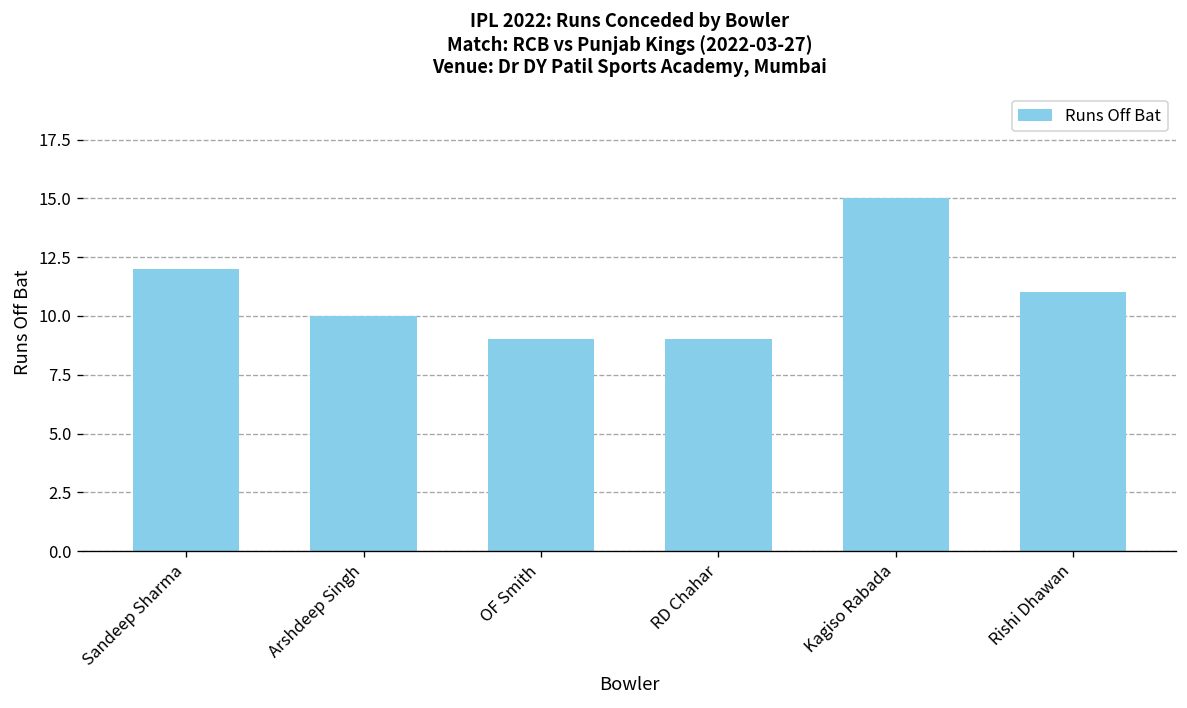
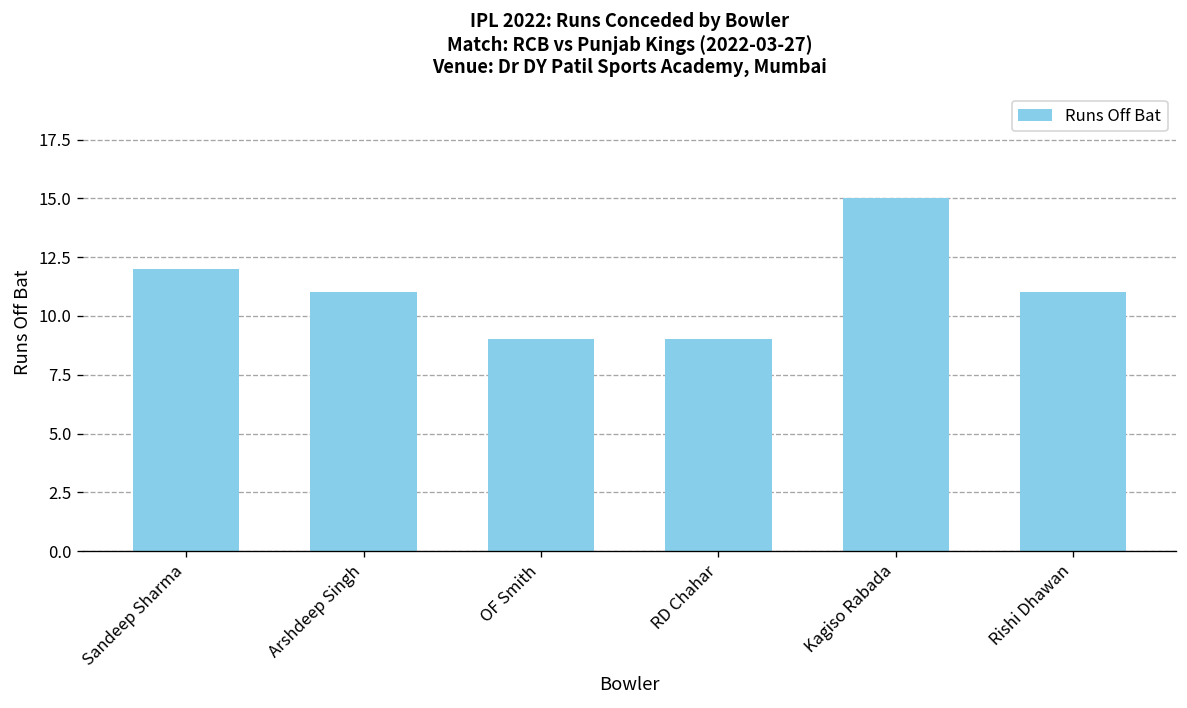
  {
    "Sandeep Sharma": 12,
-   "Arshdeep Singh": 10,
+   "Arshdeep Singh": 11,
    "OF Smith": 9,
    "RD Chahar": 9,
    "Kagiso Rabada": 15,
    "Rishi Dhawan": 11
  }
